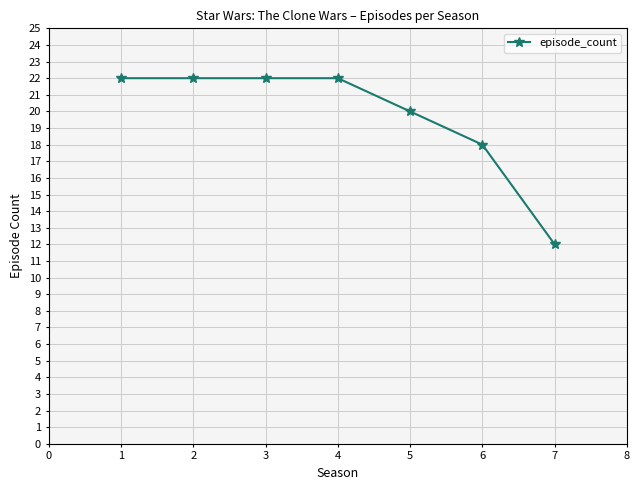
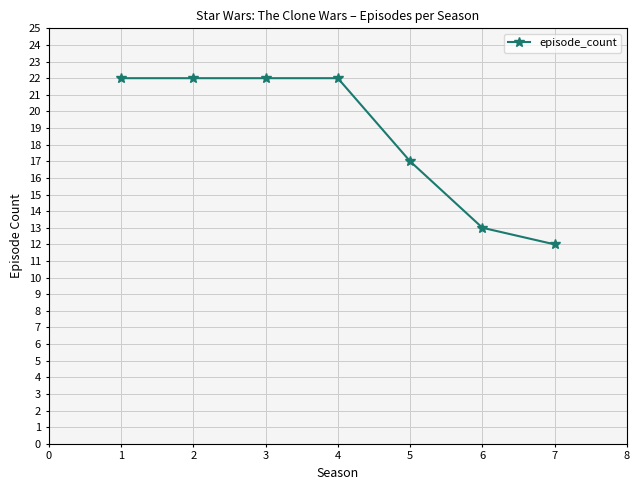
  {
    "1": 22,
    "2": 22,
    "3": 22,
    "4": 22,
-   "5": 20,
-   "6": 18,
+   "5": 17,
+   "6": 13,
    "7": 12
  }
